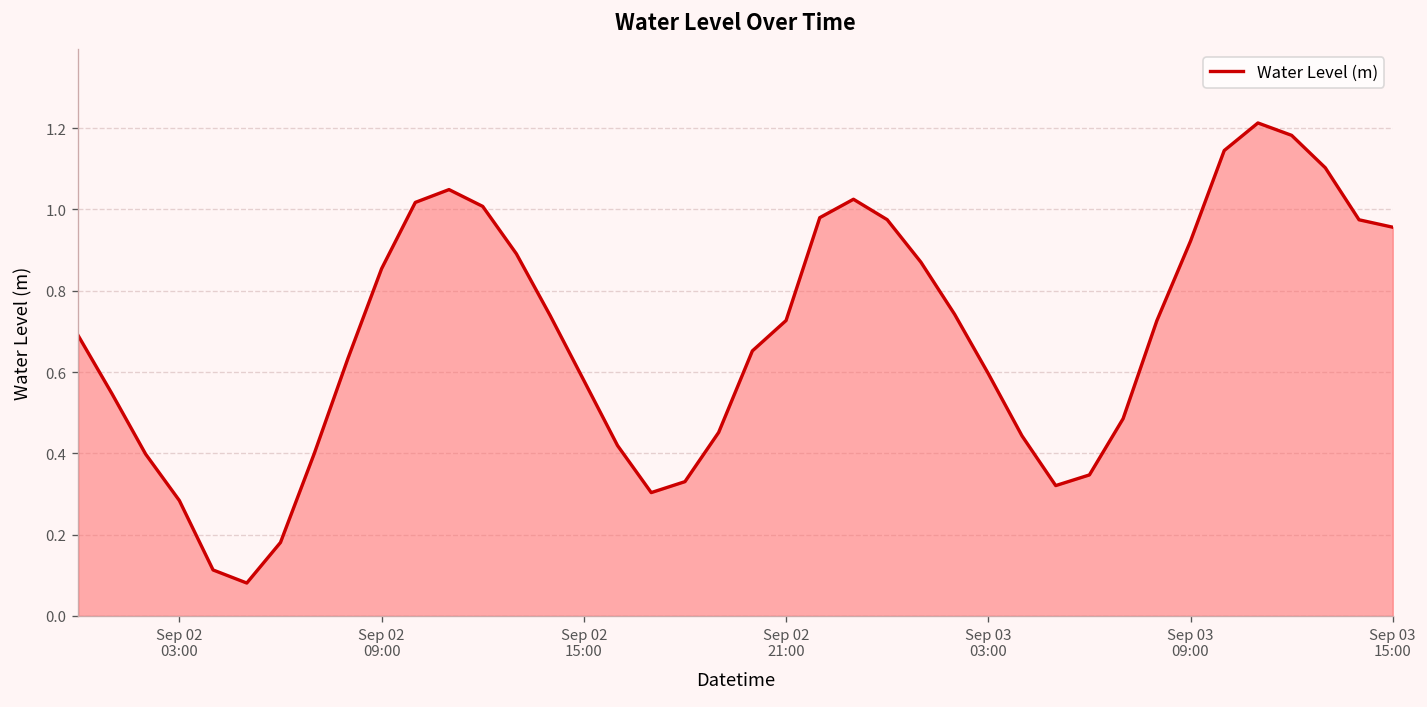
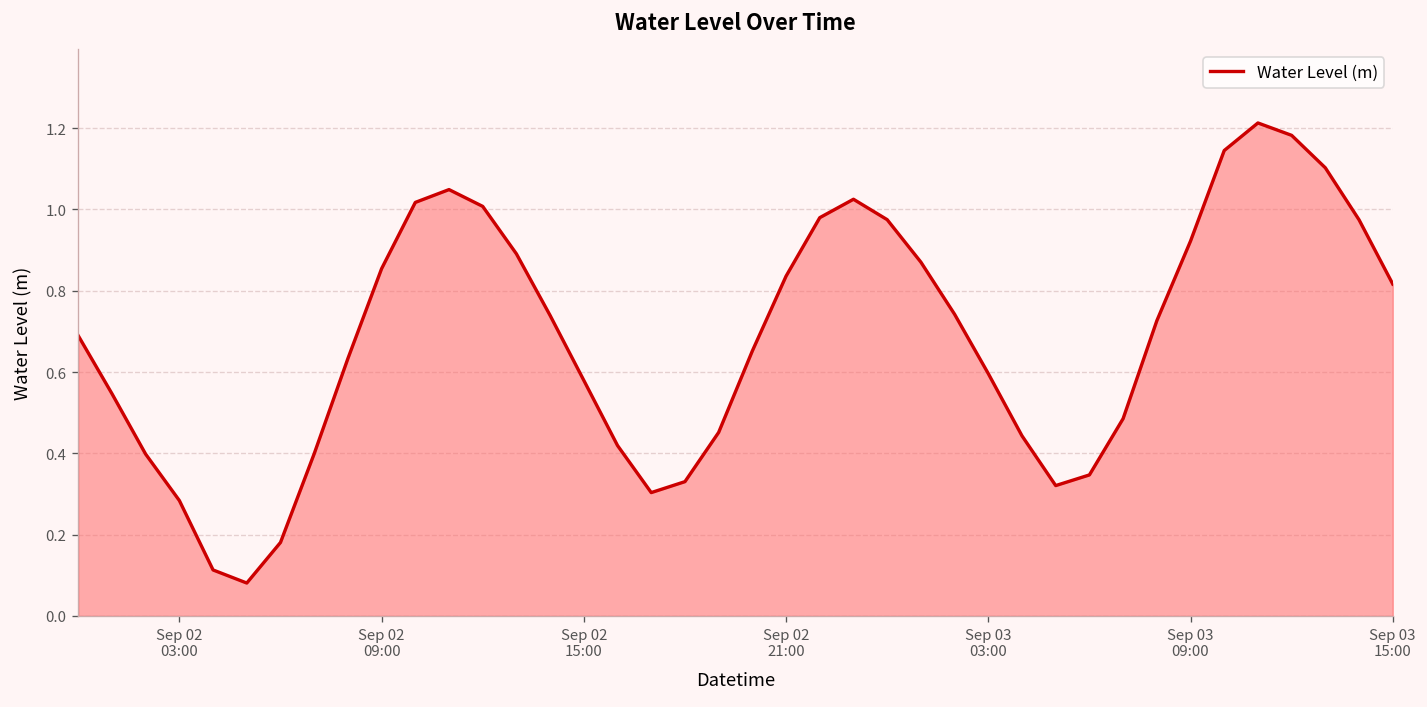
  {
    "Sep 02 03:00": 0.28,
    "Sep 02 09:00": 0.85,
    "Sep 02 15:00": 0.58,
-   "Sep 02 21:00": 0.73,
+   "Sep 02 21:00": 0.84,
    "Sep 03 03:00": 0.60,
    "Sep 03 09:00": 0.92,
-   "Sep 03 15:00": 0.96
+   "Sep 03 15:00": 0.82
  }
